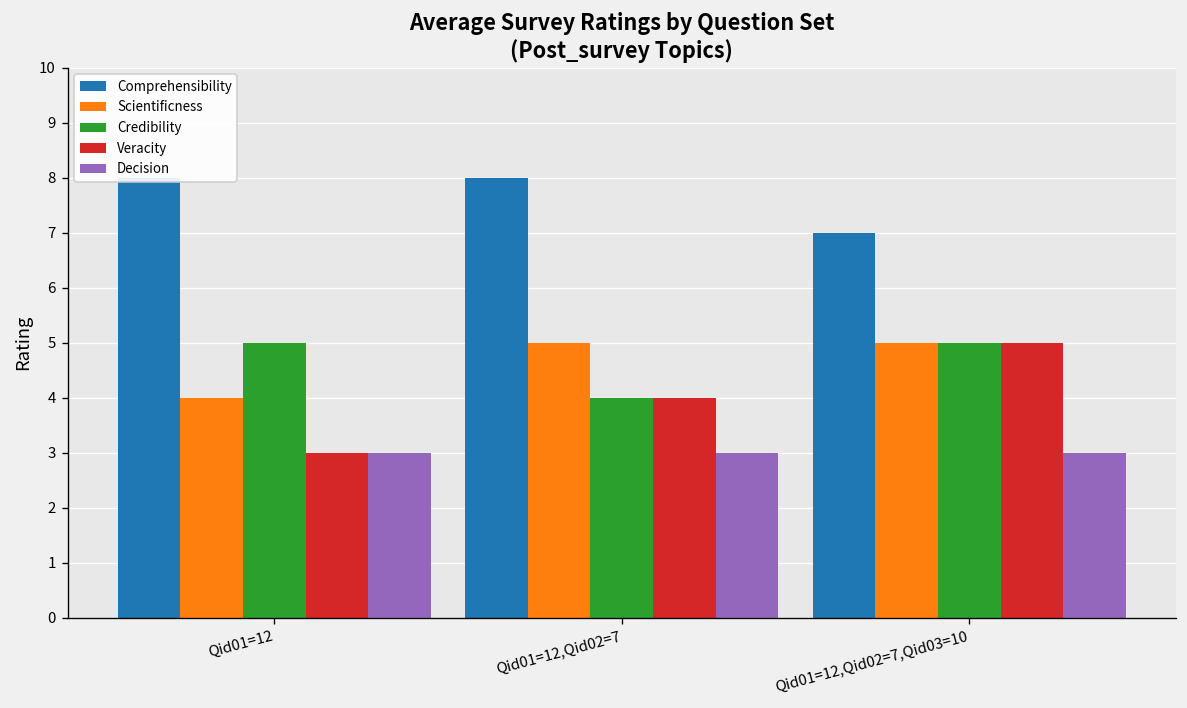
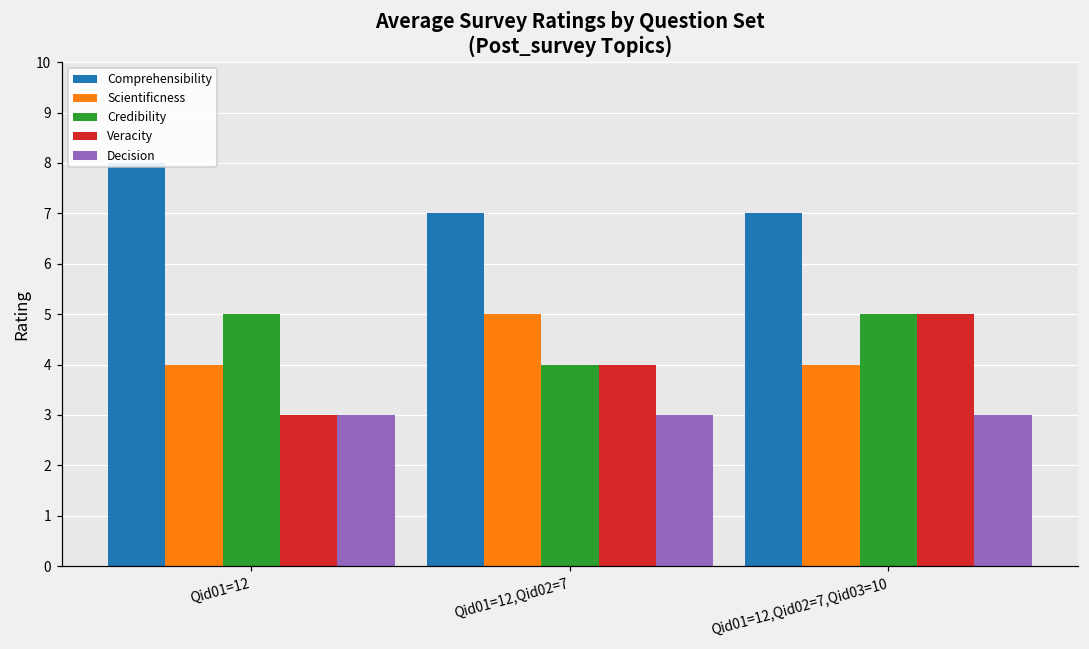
  {
    "Comprehensibility": {
      "Qid01=12": 8,
-     "Qid01=12,Qid02=7": 8,
+     "Qid01=12,Qid02=7": 7,
      "Qid01=12,Qid02=7,Qid03=10": 7
    },
    "Scientificness": {
      "Qid01=12": 4,
      "Qid01=12,Qid02=7": 5,
-     "Qid01=12,Qid02=7,Qid03=10": 5
+     "Qid01=12,Qid02=7,Qid03=10": 4
    },
    "Credibility": {
      "Qid01=12": 5,
      "Qid01=12,Qid02=7": 4,
      "Qid01=12,Qid02=7,Qid03=10": 5
    },
    "Veracity": {
      "Qid01=12": 3,
      "Qid01=12,Qid02=7": 4,
      "Qid01=12,Qid02=7,Qid03=10": 5
    },
    "Decision": {
      "Qid01=12": 3,
      "Qid01=12,Qid02=7": 3,
      "Qid01=12,Qid02=7,Qid03=10": 3
    }
  }
